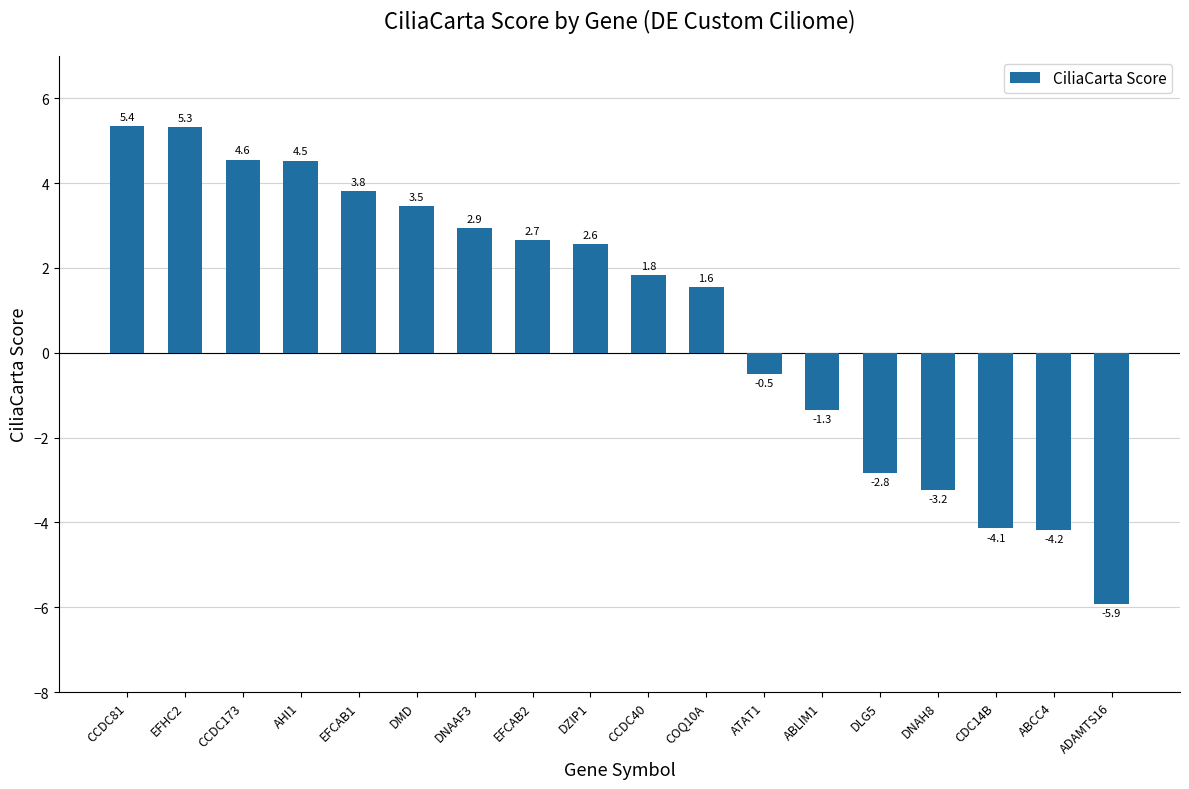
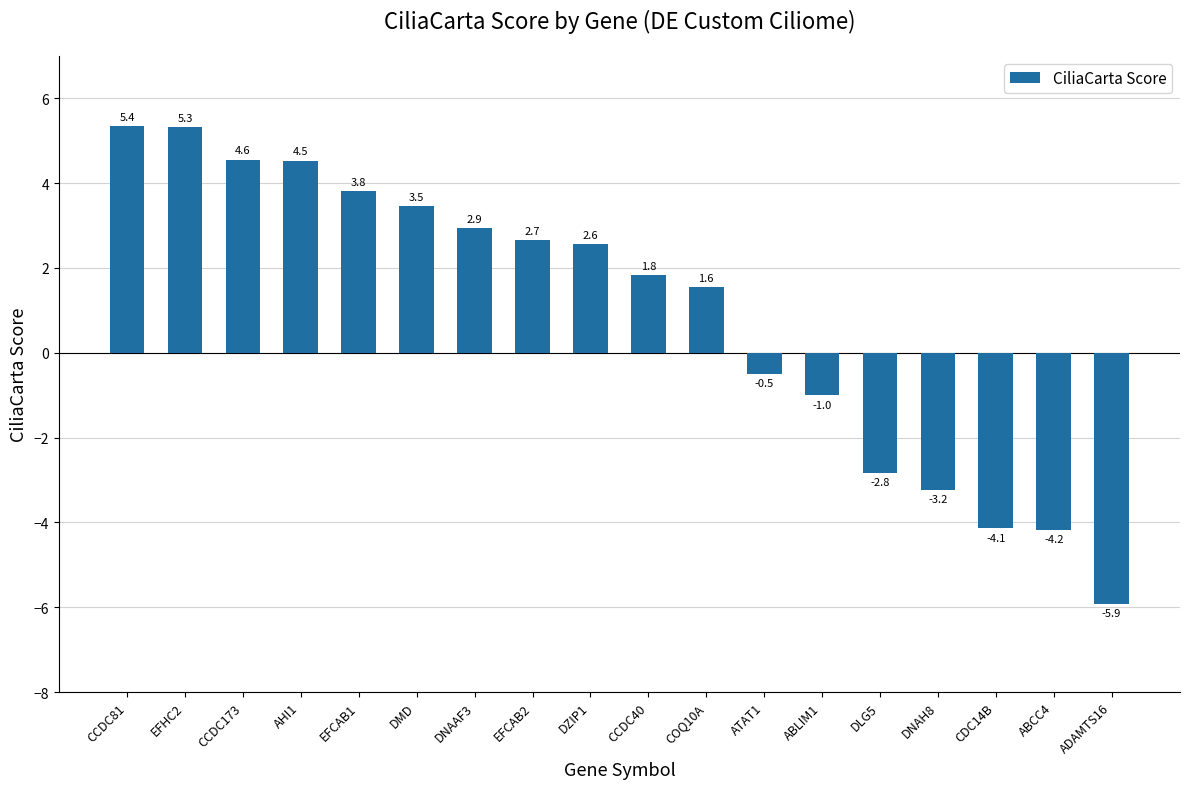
  {
    "CCDC81": 5.4,
    "EFHC2": 5.3,
    "CCDC173": 4.6,
    "AHI1": 4.5,
    "EFCAB1": 3.8,
    "DMD": 3.5,
    "DNAAF3": 2.9,
    "EFCAB2": 2.7,
    "DZIP1": 2.6,
    "CCDC40": 1.8,
    "COQ10A": 1.6,
    "ATAT1": -0.5,
-   "ABLIM1": -1.3,
+   "ABLIM1": -1.0,
    "DLG5": -2.8,
    "DNAH8": -3.2,
    "CDC14B": -4.1,
    "ABCC4": -4.2,
    "ADAMTS16": -5.9
  }
